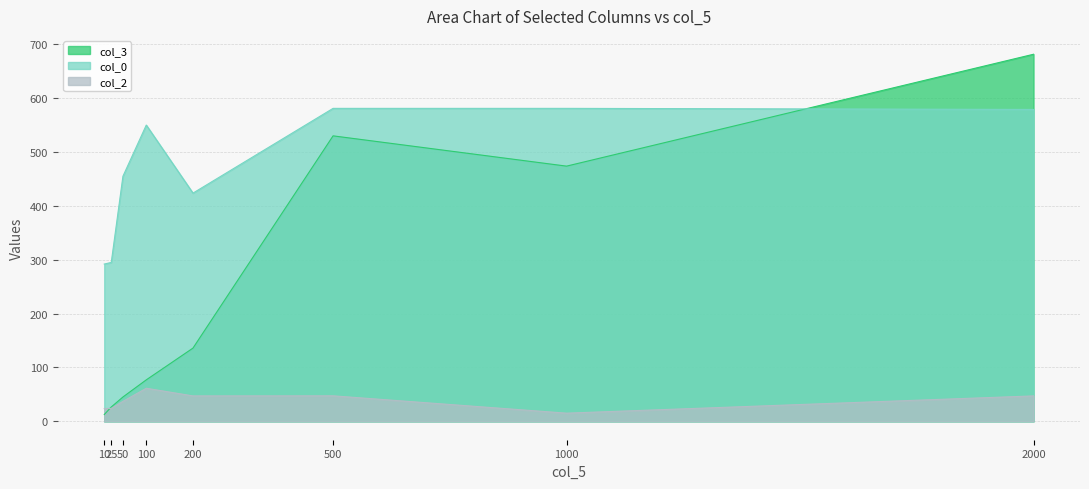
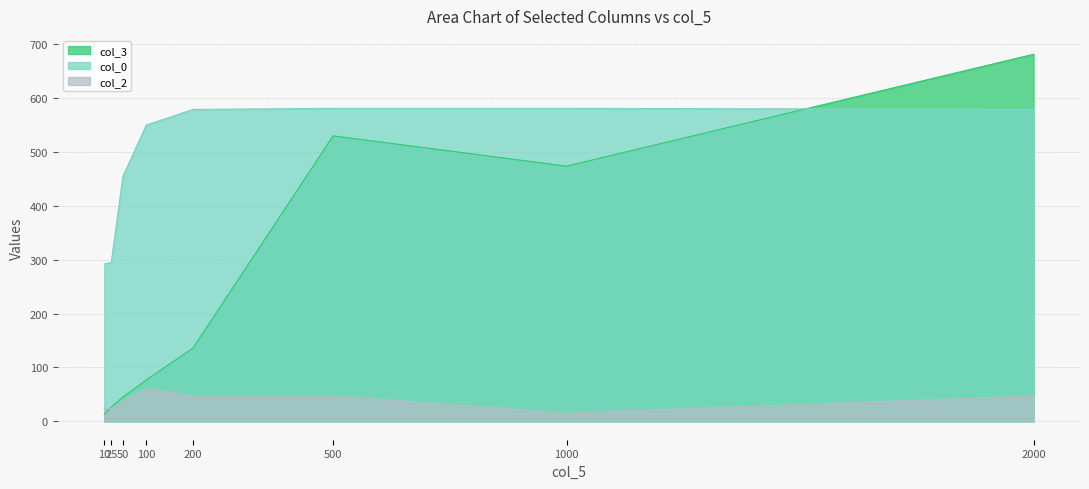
  {
    "col_3": {
      "50": 50,
      "100": 80,
      "200": 140,
      "500": 530,
      "1000": 470,
      "2000": 680
    },
    "col_0": {
      "50": 460,
      "100": 550,
-     "200": 420,
+     "200": 580,
      "500": 580,
      "1000": 580,
      "2000": 580
    },
    "col_2": {
      "50": 40,
      "100": 60,
      "200": 50,
      "500": 50,
      "1000": 20,
      "2000": 50
    }
  }
